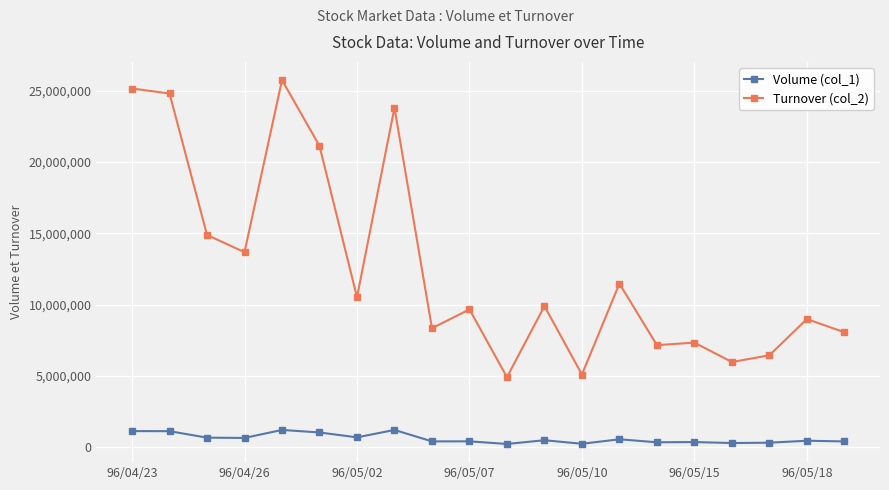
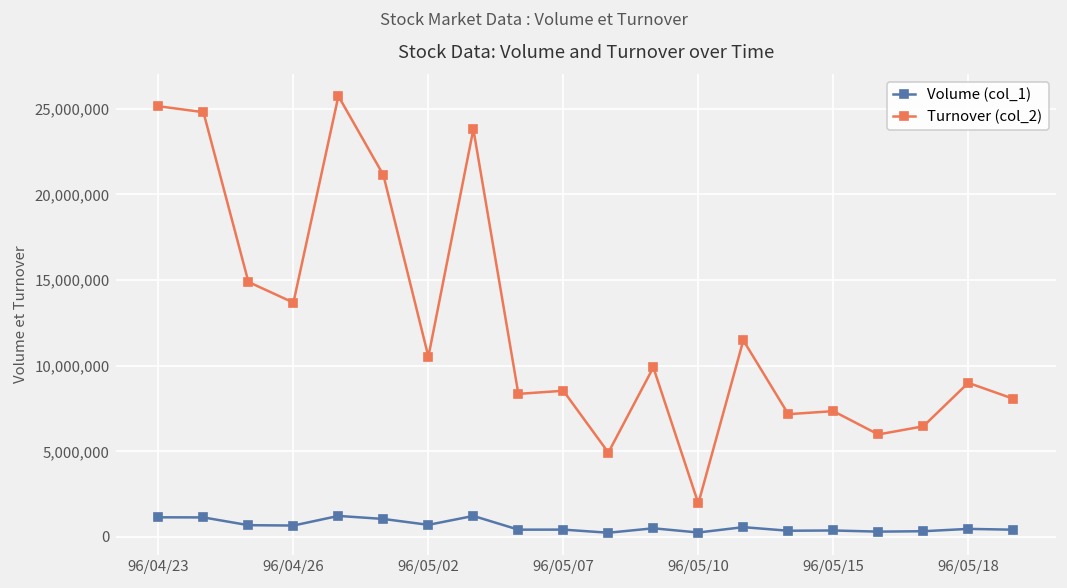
  {
    "Volume (col_1)": {
      "96/04/23": "1,100,000",
      "96/04/26": "700,000",
      "96/05/02": "700,000",
      "96/05/07": "400,000",
      "96/05/10": "300,000",
      "96/05/15": "400,000",
      "96/05/18": "500,000"
    },
    "Turnover (col_2)": {
      "96/04/23": "25,200,000",
      "96/04/26": "13,700,000",
      "96/05/02": "10,500,000",
-     "96/05/07": "9,700,000",
-     "96/05/10": "5,100,000",
+     "96/05/07": "8,500,000",
+     "96/05/10": "2,000,000",
      "96/05/15": "7,300,000",
      "96/05/18": "9,000,000"
    }
  }
